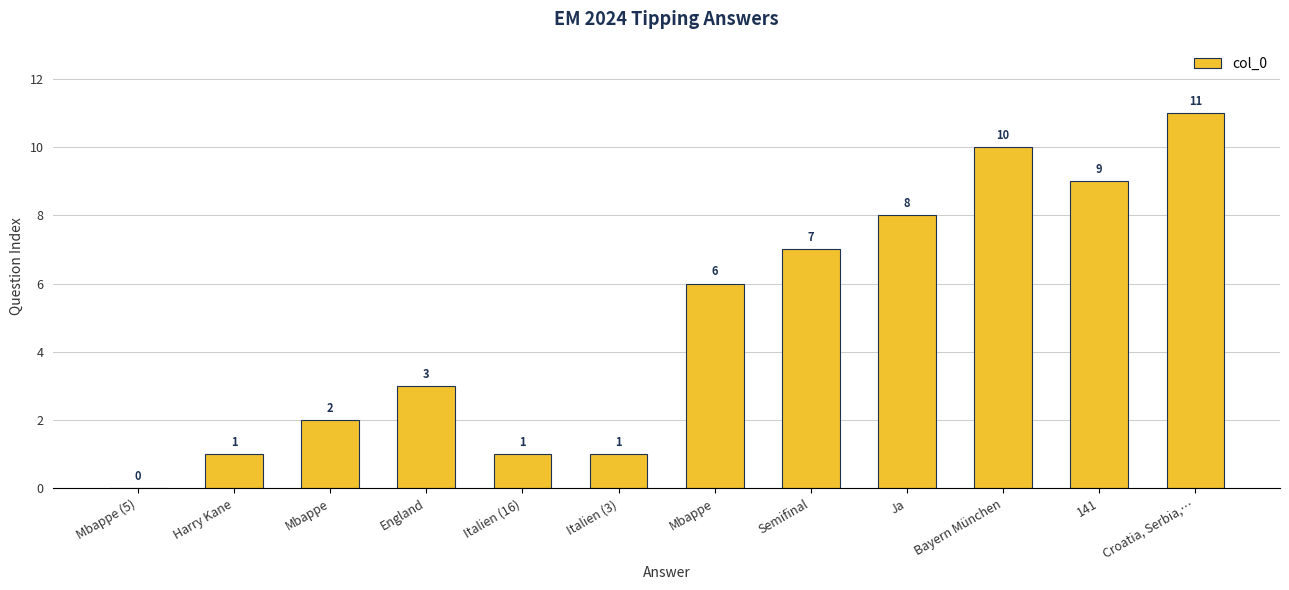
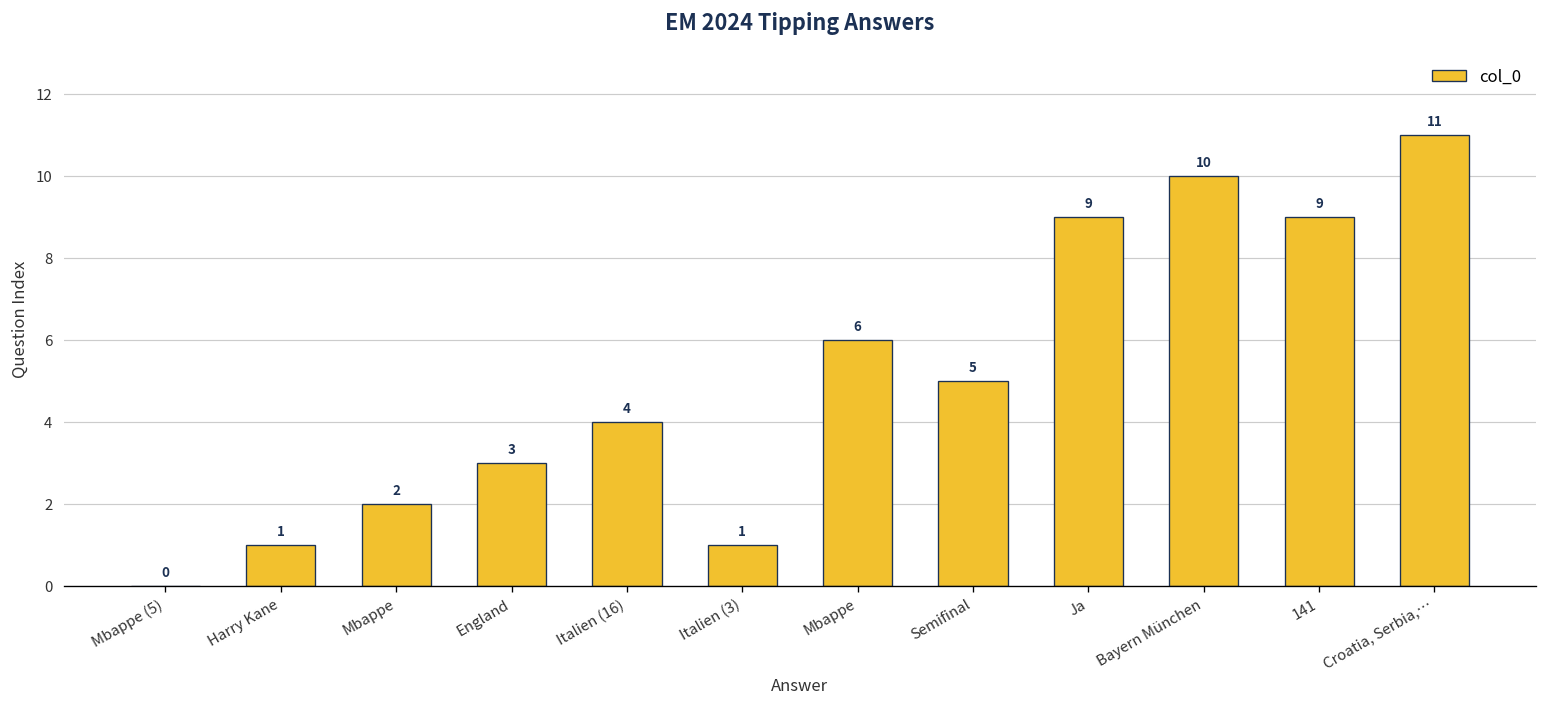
  {
    "Mbappe (5)": 0,
    "Harry Kane": 1,
    "England": 3,
-   "Italien (16)": 1,
+   "Italien (16)": 4,
    "Italien (3)": 1,
-   "Semifinal": 7,
-   "Ja": 8,
+   "Semifinal": 5,
+   "Ja": 9,
    "Bayern München": 10,
    "141": 9,
    "Croatia, Serbia,…": 11
  }
